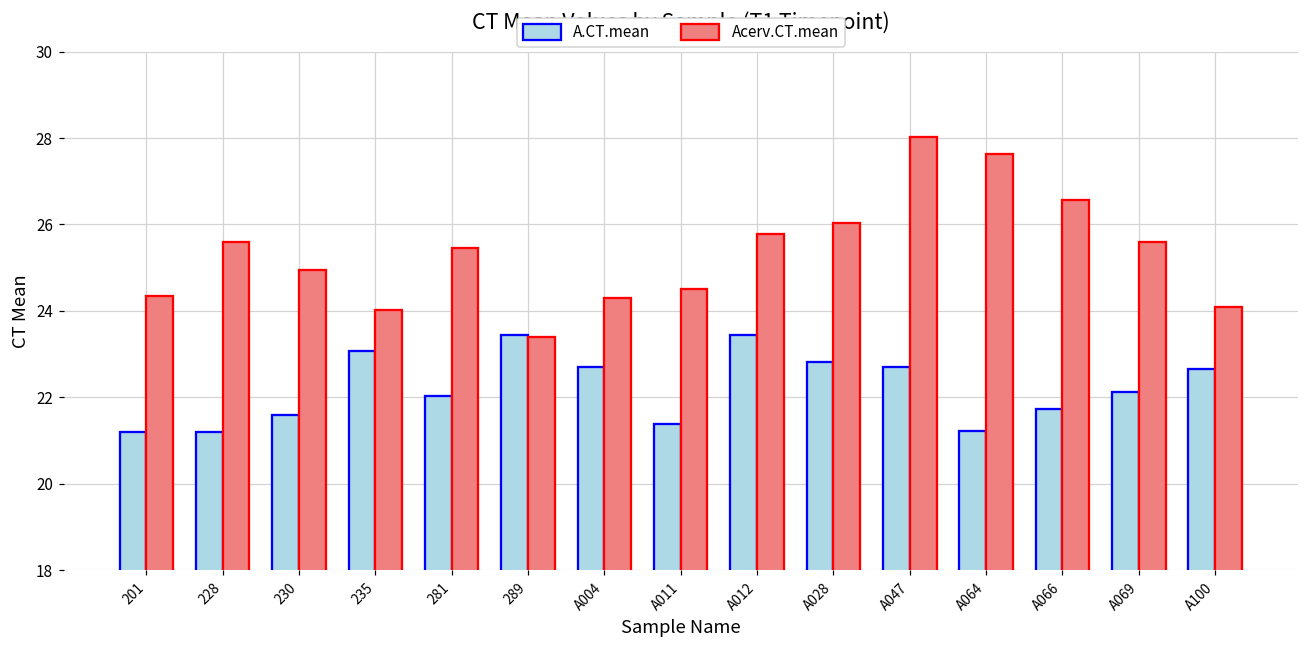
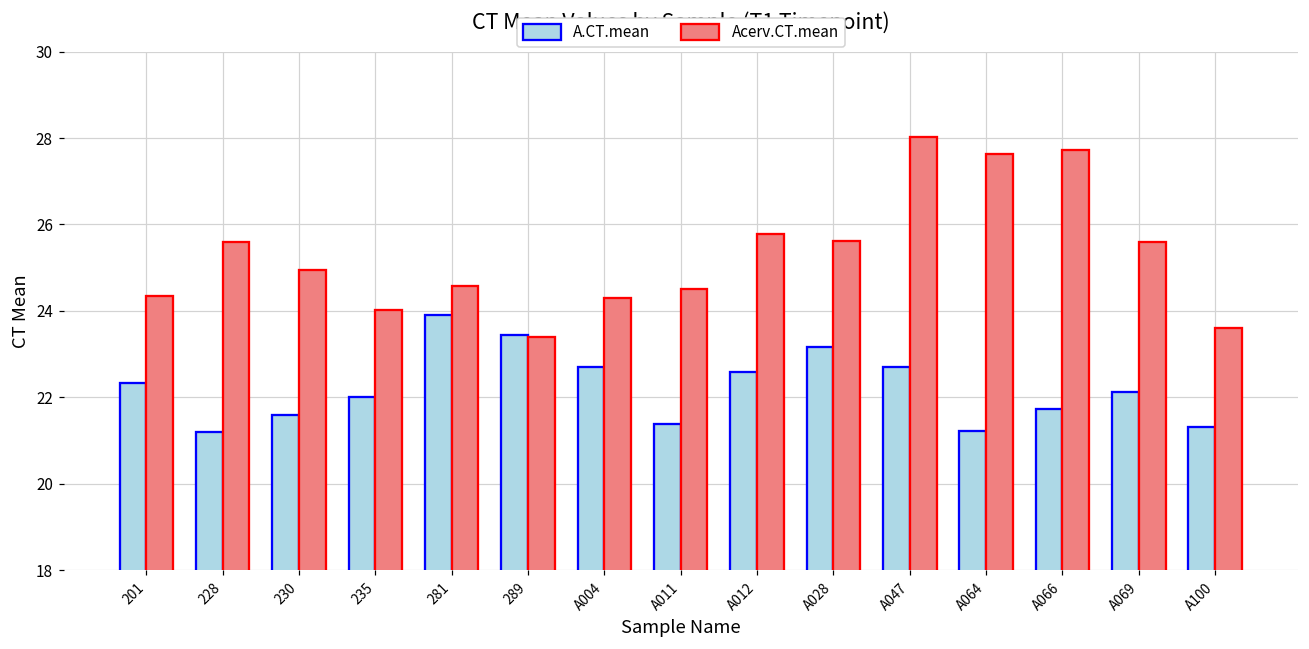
  {
    "A.CT.mean": {
-     "201": 21.2,
+     "201": 22.3,
      "228": 21.2,
      "230": 21.6,
-     "235": 23.1,
-     "281": 22.0,
+     "235": 22.0,
+     "281": 23.9,
      "289": 23.4,
      "A004": 22.7,
      "A011": 21.4,
-     "A012": 23.4,
-     "A028": 22.8,
+     "A012": 22.6,
+     "A028": 23.2,
      "A047": 22.7,
      "A064": 21.2,
      "A066": 21.7,
      "A069": 22.1,
-     "A100": 22.6
+     "A100": 21.3
    },
    "Acerv.CT.mean": {
      "201": 24.4,
      "228": 25.6,
      "230": 25.0,
      "235": 24.0,
-     "281": 25.5,
+     "281": 24.6,
      "289": 23.4,
      "A004": 24.3,
      "A011": 24.5,
      "A012": 25.8,
-     "A028": 26.0,
+     "A028": 25.6,
      "A047": 28.0,
      "A064": 27.6,
-     "A066": 26.6,
+     "A066": 27.7,
      "A069": 25.6,
-     "A100": 24.1
+     "A100": 23.6
    }
  }
